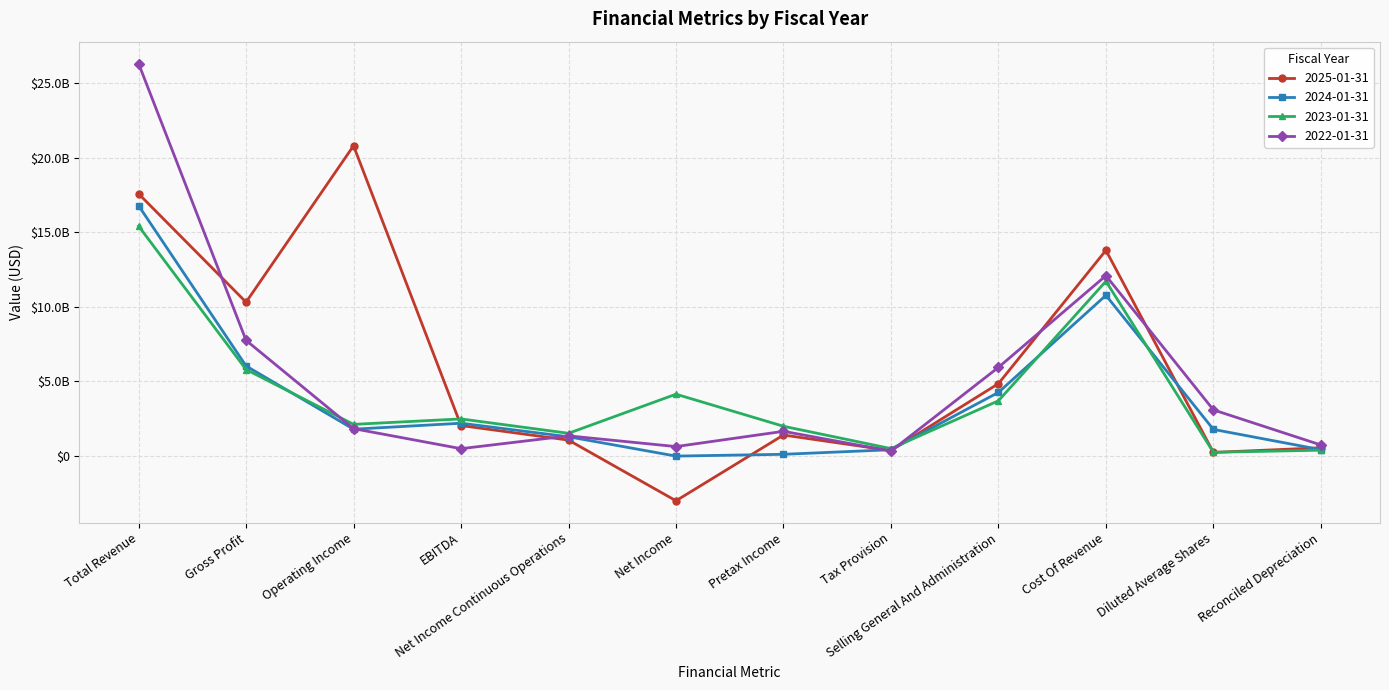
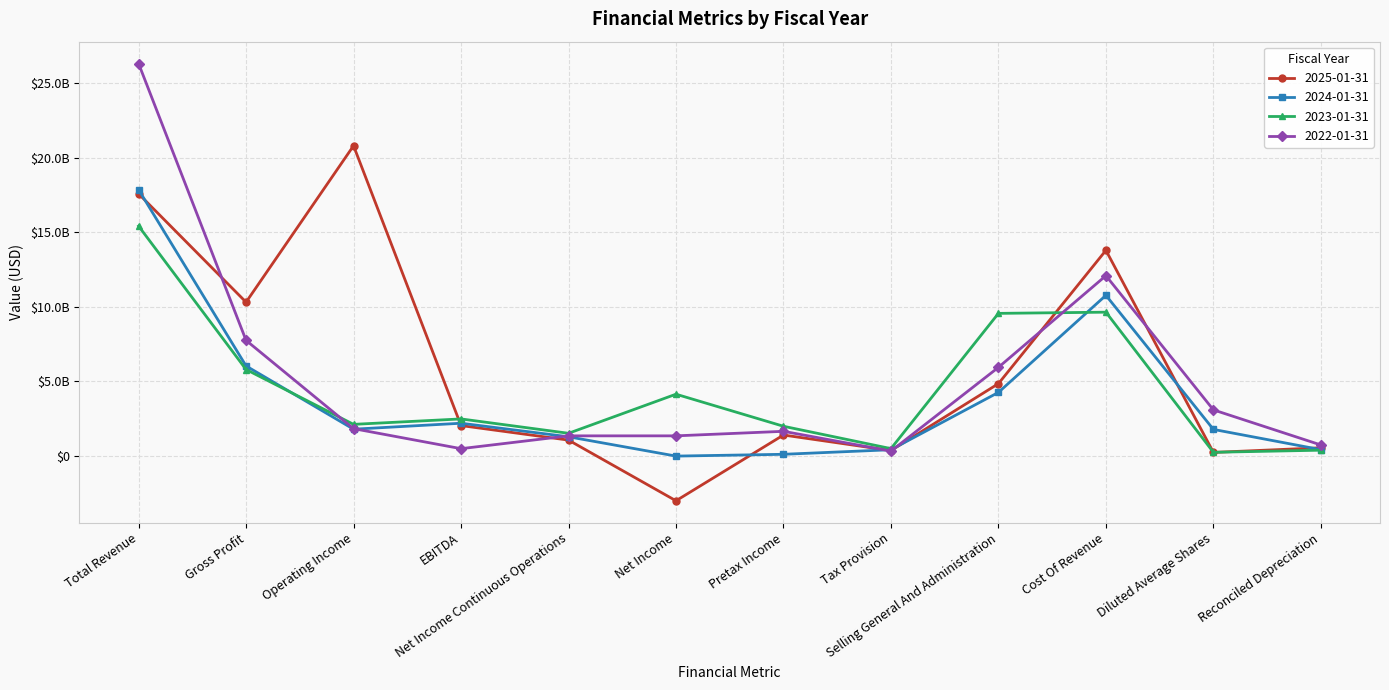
  {
    "2025-01-31": {
      "Total Revenue": "$17600000000",
      "Gross Profit": "$10300000000",
      "Operating Income": "$20800000000",
      "Net Income Continuous Operations": "$1000000000",
      "Net Income": "$-3000000000",
      "Pretax Income": "$1400000000",
      "Selling General And Administration": "$4800000000",
      "Cost Of Revenue": "$13800000000"
    },
    "2024-01-31": {
-     "Total Revenue": "$16800000000",
+     "Total Revenue": "$17900000000",
      "Gross Profit": "$6000000000",
      "Net Income": "$0",
      "Pretax Income": "$100000000",
      "Selling General And Administration": "$4200000000",
      "Cost Of Revenue": "$10800000000",
      "Diluted Average Shares": "$1800000000"
    },
    "2023-01-31": {
      "Total Revenue": "$15400000000",
      "Gross Profit": "$5800000000",
      "Operating Income": "$2100000000",
      "EBITDA": "$2500000000",
      "Net Income Continuous Operations": "$1500000000",
      "Net Income": "$4100000000",
      "Pretax Income": "$2000000000",
-     "Selling General And Administration": "$3700000000",
-     "Cost Of Revenue": "$11700000000"
+     "Selling General And Administration": "$9500000000",
+     "Cost Of Revenue": "$9600000000"
    },
    "2022-01-31": {
      "Total Revenue": "$26300000000",
      "Gross Profit": "$7700000000",
      "EBITDA": "$500000000",
-     "Net Income": "$600000000",
+     "Net Income": "$1300000000",
      "Pretax Income": "$1600000000",
      "Selling General And Administration": "$5900000000",
      "Cost Of Revenue": "$12100000000",
      "Diluted Average Shares": "$3100000000",
      "Reconciled Depreciation": "$700000000"
    }
  }
